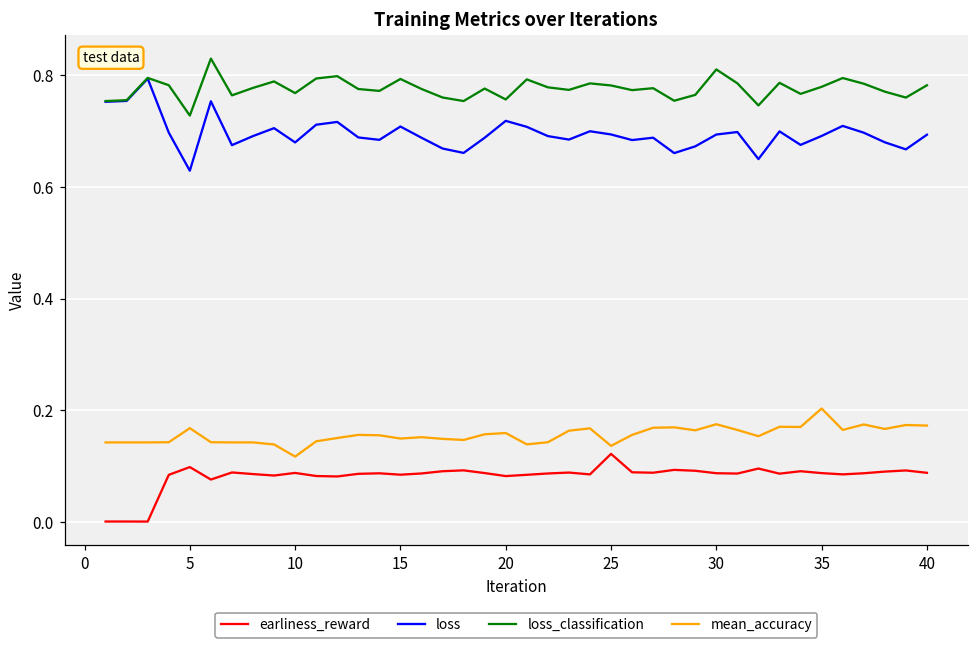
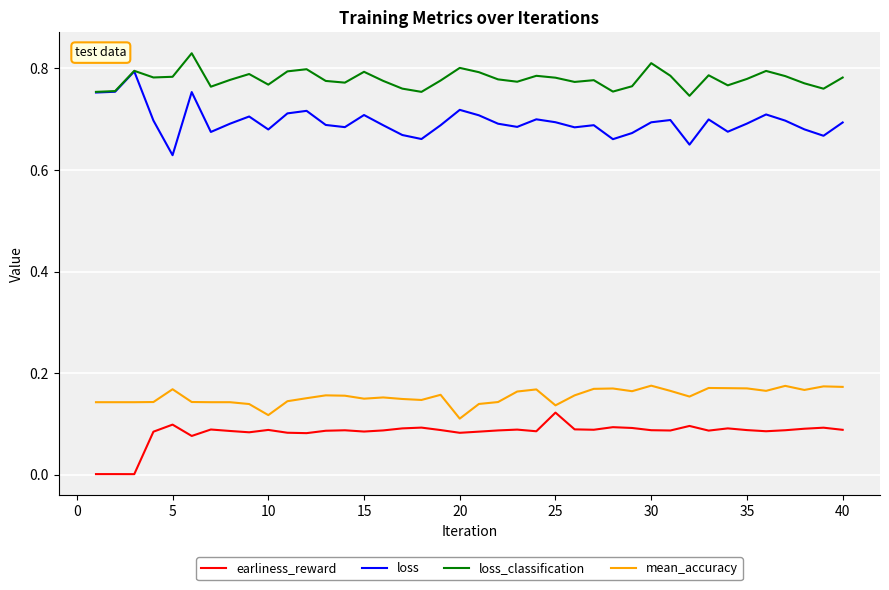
  {
    "earliness_reward": {
      "5": 0.10,
      "10": 0.09,
      "15": 0.09,
      "20": 0.08,
      "25": 0.12,
      "30": 0.09,
      "35": 0.09,
      "40": 0.09
    },
    "loss": {
      "5": 0.63,
      "10": 0.68,
      "15": 0.71,
      "20": 0.72,
      "25": 0.69,
      "30": 0.69,
      "35": 0.69,
      "40": 0.69
    },
    "loss_classification": {
-     "5": 0.73,
+     "5": 0.78,
      "10": 0.77,
      "15": 0.79,
-     "20": 0.76,
+     "20": 0.80,
      "25": 0.78,
      "30": 0.81,
      "35": 0.78,
      "40": 0.78
    },
    "mean_accuracy": {
      "5": 0.17,
      "10": 0.12,
      "15": 0.15,
-     "20": 0.16,
+     "20": 0.11,
      "25": 0.14,
      "30": 0.18,
-     "35": 0.20,
+     "35": 0.17,
      "40": 0.17
    }
  }
